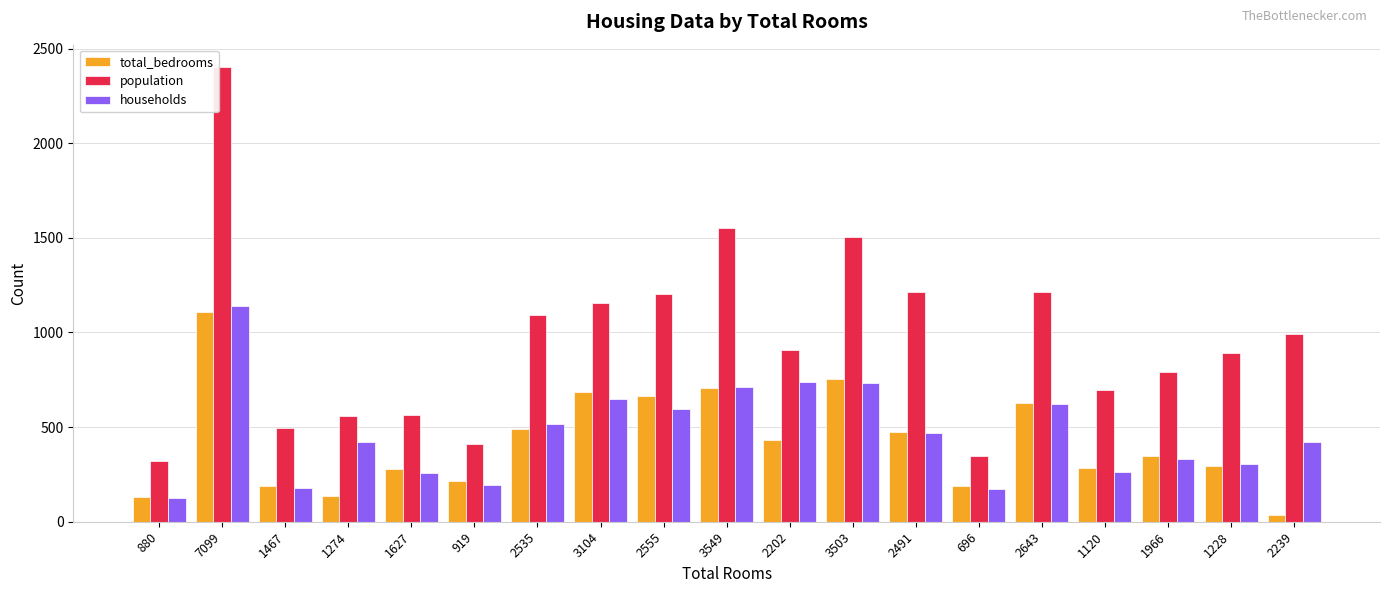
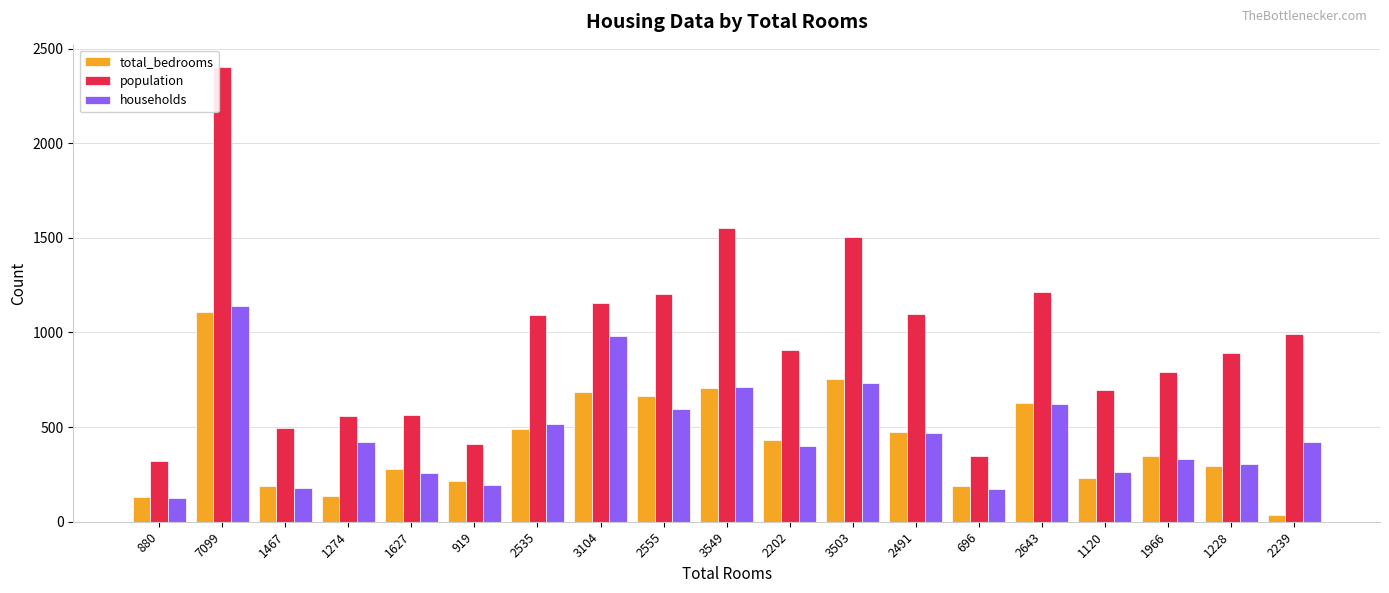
  {
    "total_bedrooms": {
      "880": 130,
      "7099": 1110,
      "1467": 190,
      "1274": 140,
      "1627": 280,
      "919": 210,
      "2535": 490,
      "3104": 690,
      "2555": 670,
      "3549": 710,
      "2202": 430,
      "3503": 750,
      "2491": 470,
      "696": 190,
      "2643": 630,
-     "1120": 280,
+     "1120": 230,
      "1966": 350,
      "1228": 290,
      "2239": 40
    },
    "population": {
      "880": 320,
      "7099": 2400,
      "1467": 500,
      "1274": 560,
      "1627": 570,
      "919": 410,
      "2535": 1090,
      "3104": 1160,
      "2555": 1210,
      "3549": 1550,
      "2202": 910,
      "3503": 1500,
-     "2491": 1220,
+     "2491": 1100,
      "696": 350,
      "2643": 1210,
      "1120": 700,
      "1966": 790,
      "1228": 890,
      "2239": 990
    },
    "households": {
      "880": 130,
      "7099": 1140,
      "1467": 180,
      "1274": 420,
      "1627": 260,
      "919": 190,
      "2535": 510,
-     "3104": 650,
+     "3104": 980,
      "2555": 600,
      "3549": 710,
-     "2202": 740,
+     "2202": 400,
      "3503": 730,
      "2491": 470,
      "696": 170,
      "2643": 620,
      "1120": 260,
      "1966": 330,
      "1228": 300,
      "2239": 420
    }
  }
